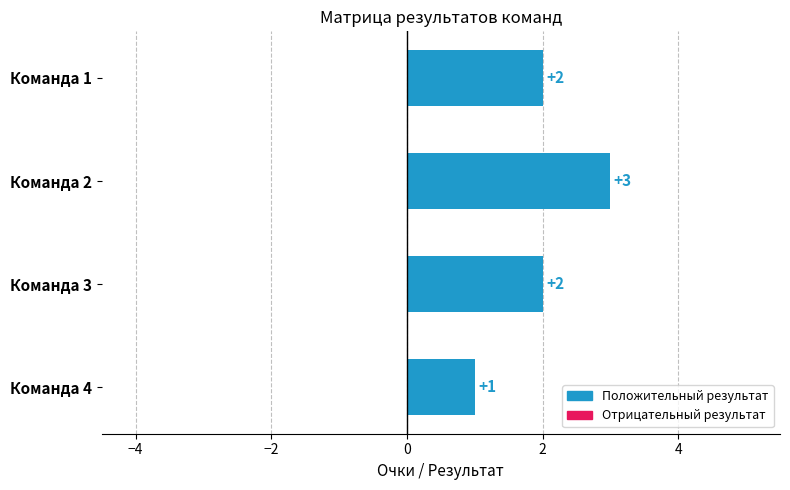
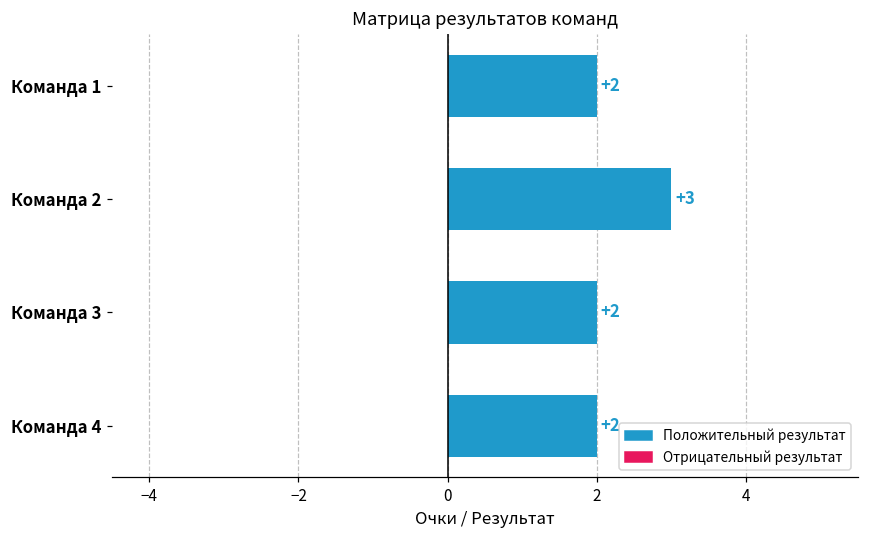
  {
    "Команда 1": "+2",
    "Команда 2": "+3",
    "Команда 3": "+2",
-   "Команда 4": "+1"
+   "Команда 4": "+2"
  }
